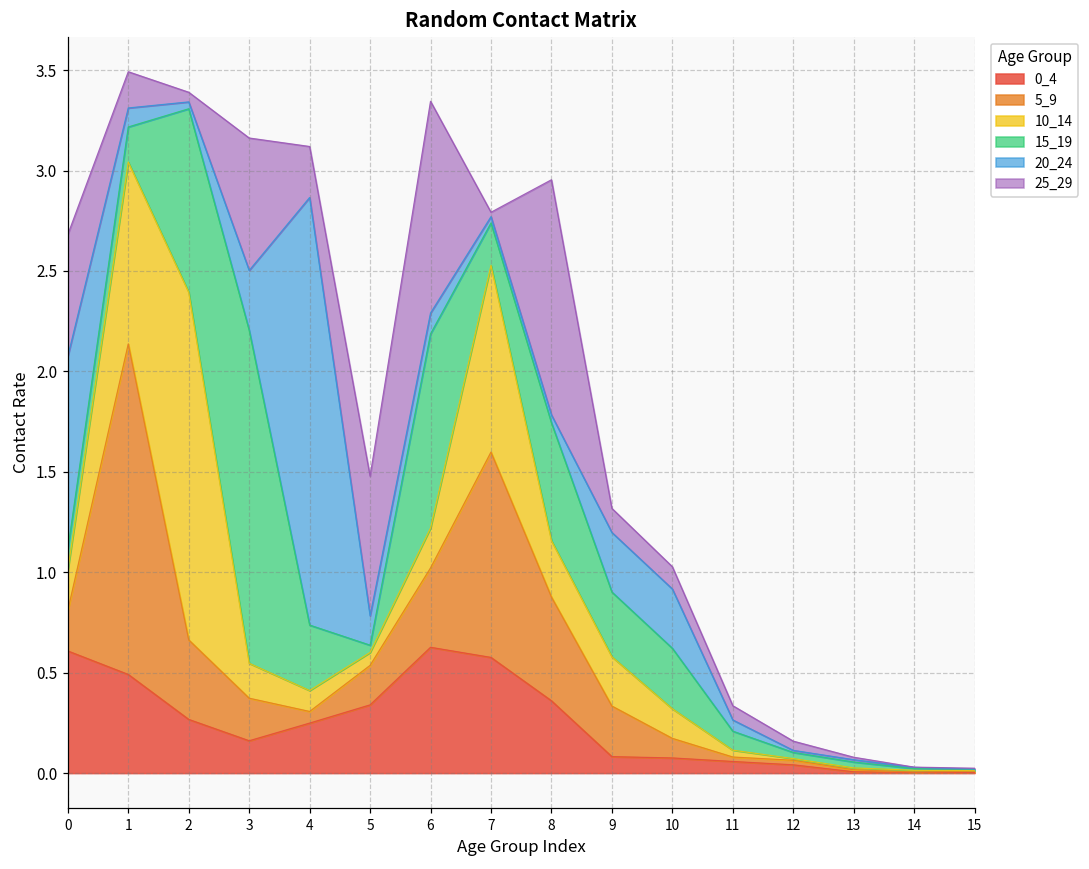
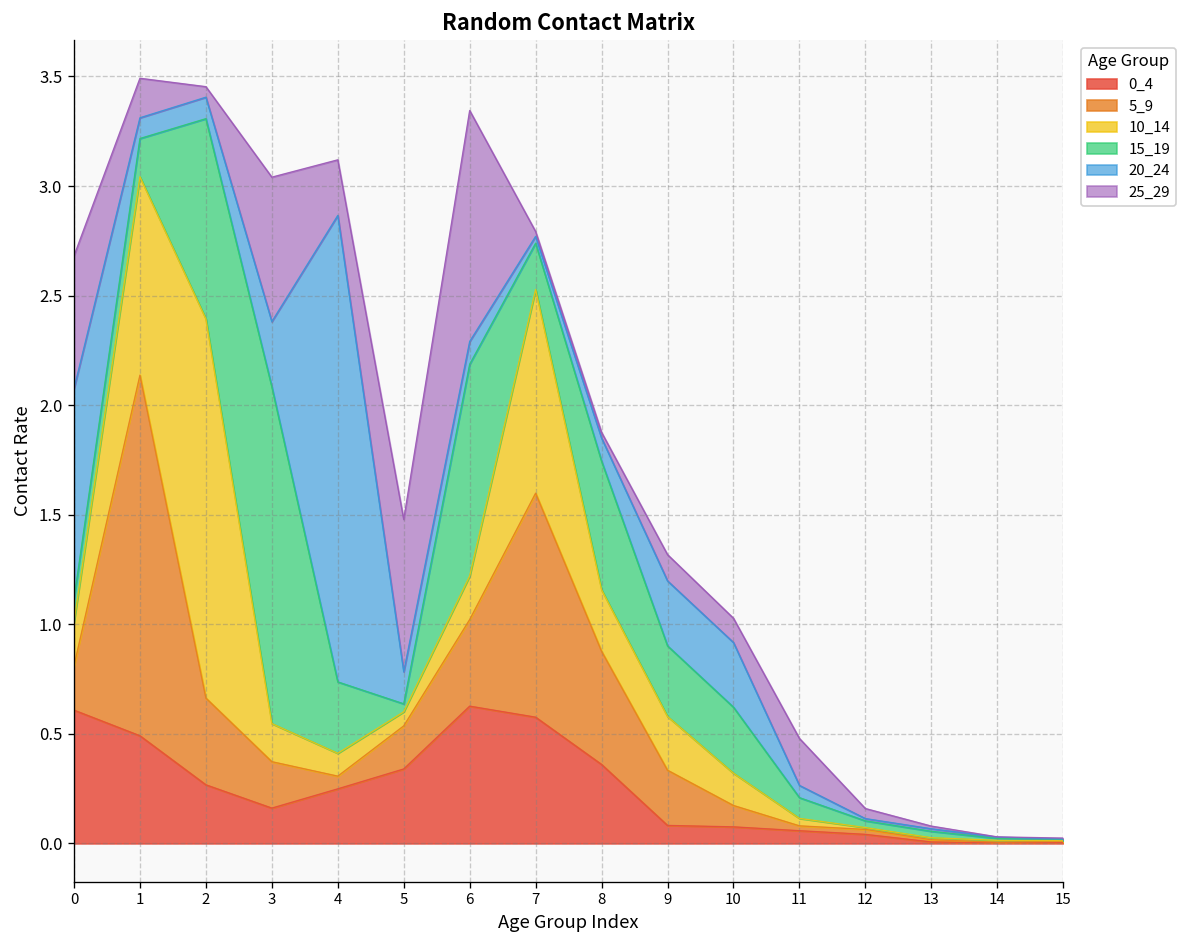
  {
    "10_14": {
      "0": 0.20,
      "1": 0.91,
      "2": 1.73,
      "3": 0.17,
      "4": 0.10,
      "5": 0.06,
      "6": 0.20,
      "7": 0.93,
      "8": 0.28,
      "9": 0.25,
      "10": 0.15,
      "11": 0.03
    },
    "15_19": {
      "0": 0.10,
      "1": 0.17,
      "2": 0.91,
-     "3": 1.66,
+     "3": 1.54,
      "4": 0.33,
      "5": 0.04,
      "6": 0.97,
      "7": 0.21,
      "8": 0.59,
      "9": 0.32,
      "10": 0.30,
      "11": 0.09
    },
    "20_24": {
      "0": 0.96,
      "1": 0.09,
-     "2": 0.03,
+     "2": 0.10,
      "3": 0.30,
      "4": 2.13,
      "5": 0.15,
      "6": 0.10,
      "7": 0.03,
-     "8": 0.04,
+     "8": 0.11,
      "9": 0.30,
      "10": 0.30,
      "11": 0.06
    },
    "25_29": {
      "0": 0.61,
      "1": 0.18,
      "2": 0.05,
      "3": 0.66,
      "4": 0.25,
      "5": 0.70,
      "6": 1.05,
      "7": 0.02,
-     "8": 1.17,
+     "8": 0.03,
      "9": 0.12,
      "10": 0.11,
-     "11": 0.07,
+     "11": 0.21,
      "12": 0.05
    }
  }
